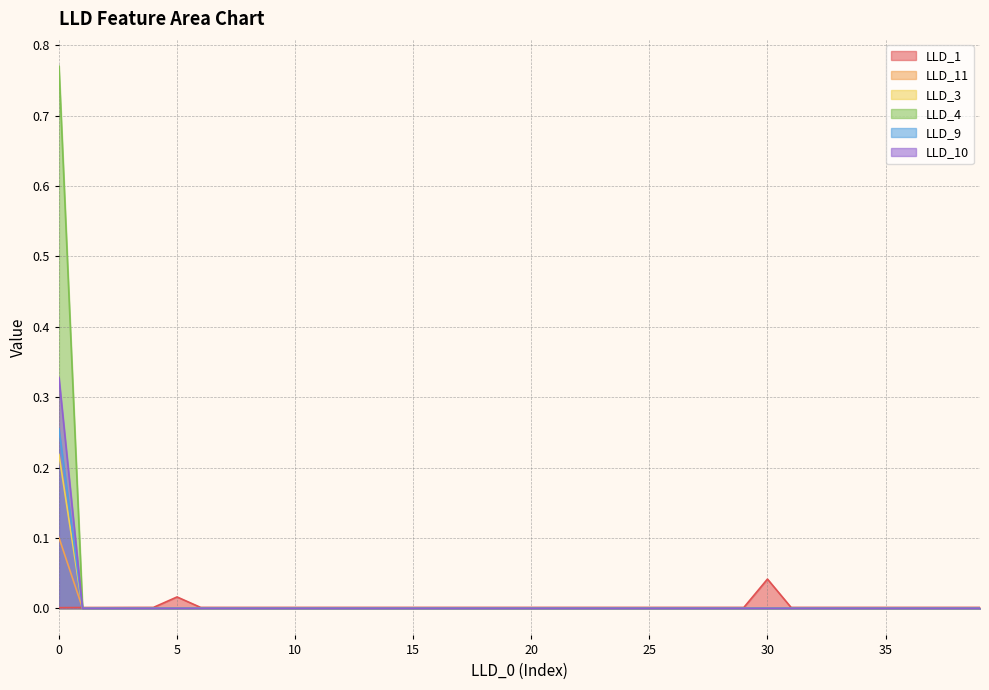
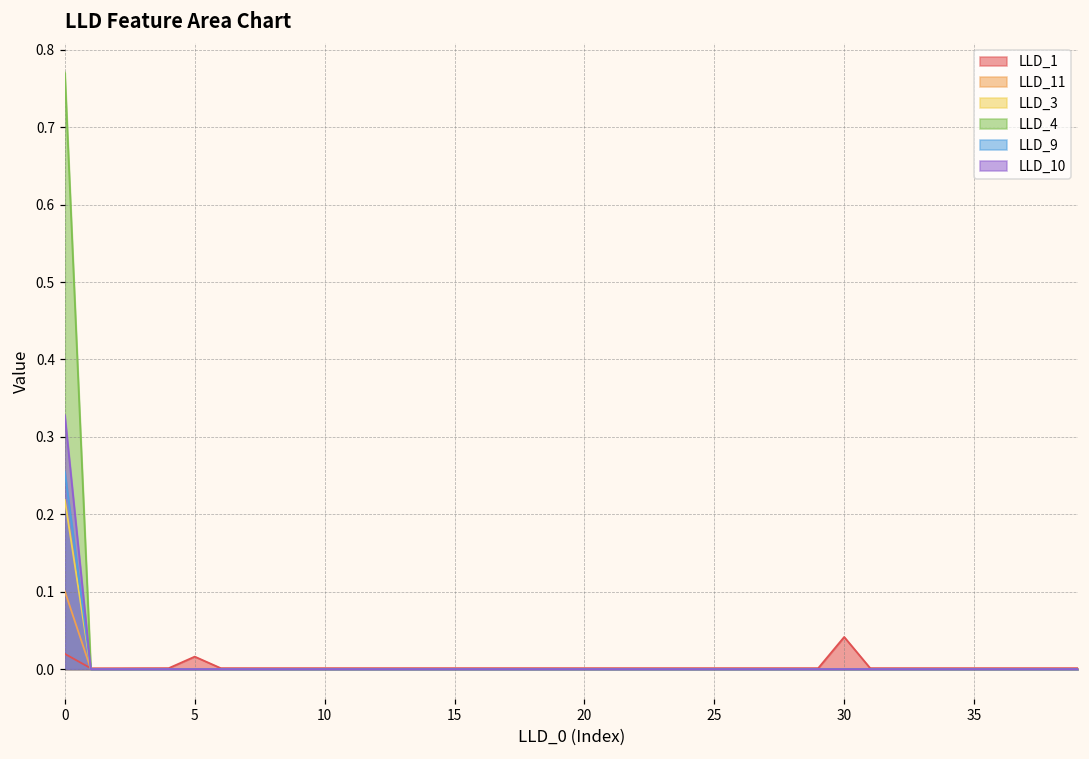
  {
    "LLD_1": {
-     "0": 0.00,
+     "0": 0.02,
      "5": 0.02,
      "30": 0.04
    },
    "LLD_4": {
      "0": 0.77
    },
    "LLD_9": {
      "0": 0.26
    },
    "LLD_10": {
      "0": 0.33
    }
  }
